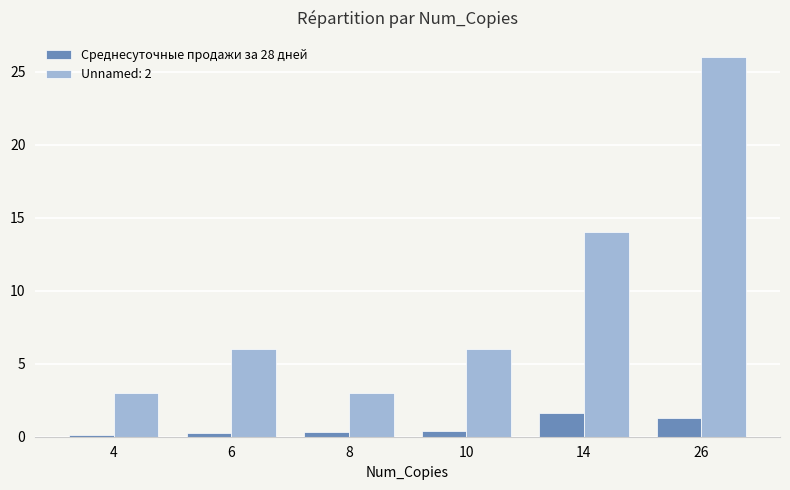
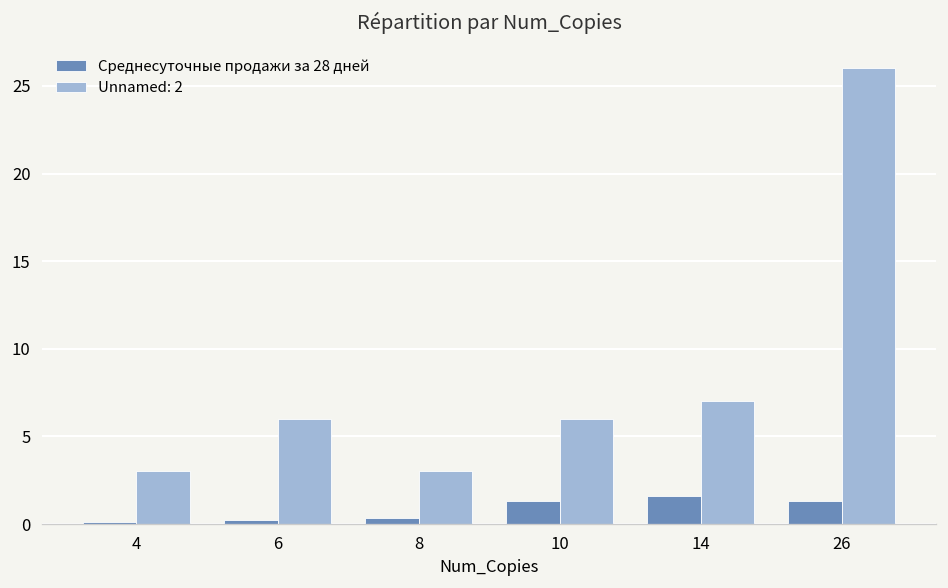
  {
    "Среднесуточные продажи за 28 дней": {
      "6": 0.3,
      "8": 0.3,
-     "10": 0.4,
+     "10": 1.3,
      "14": 1.6,
      "26": 1.3
    },
    "Unnamed: 2": {
      "4": 3,
      "6": 6,
      "8": 3,
      "10": 6,
-     "14": 14,
+     "14": 7,
      "26": 26
    }
  }
